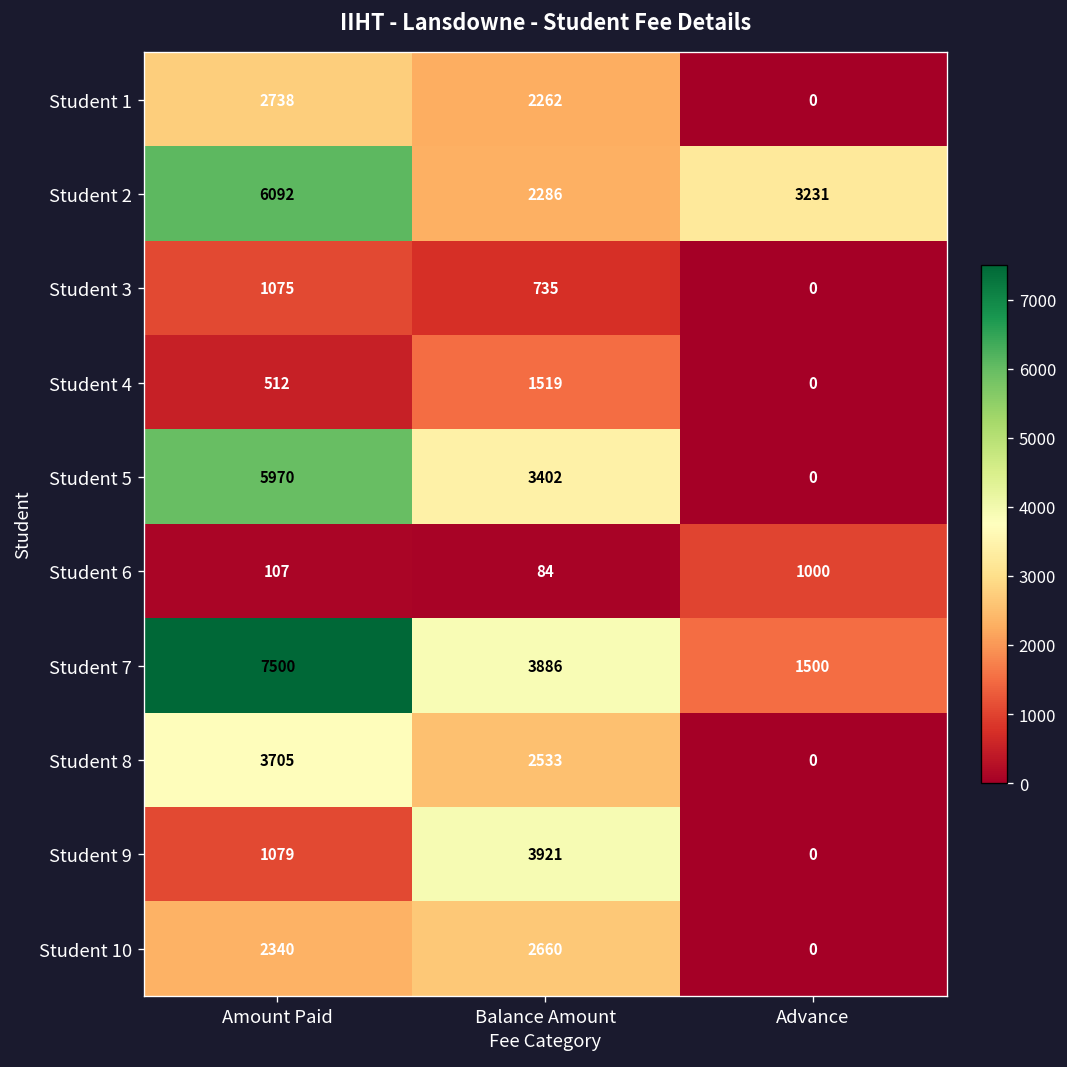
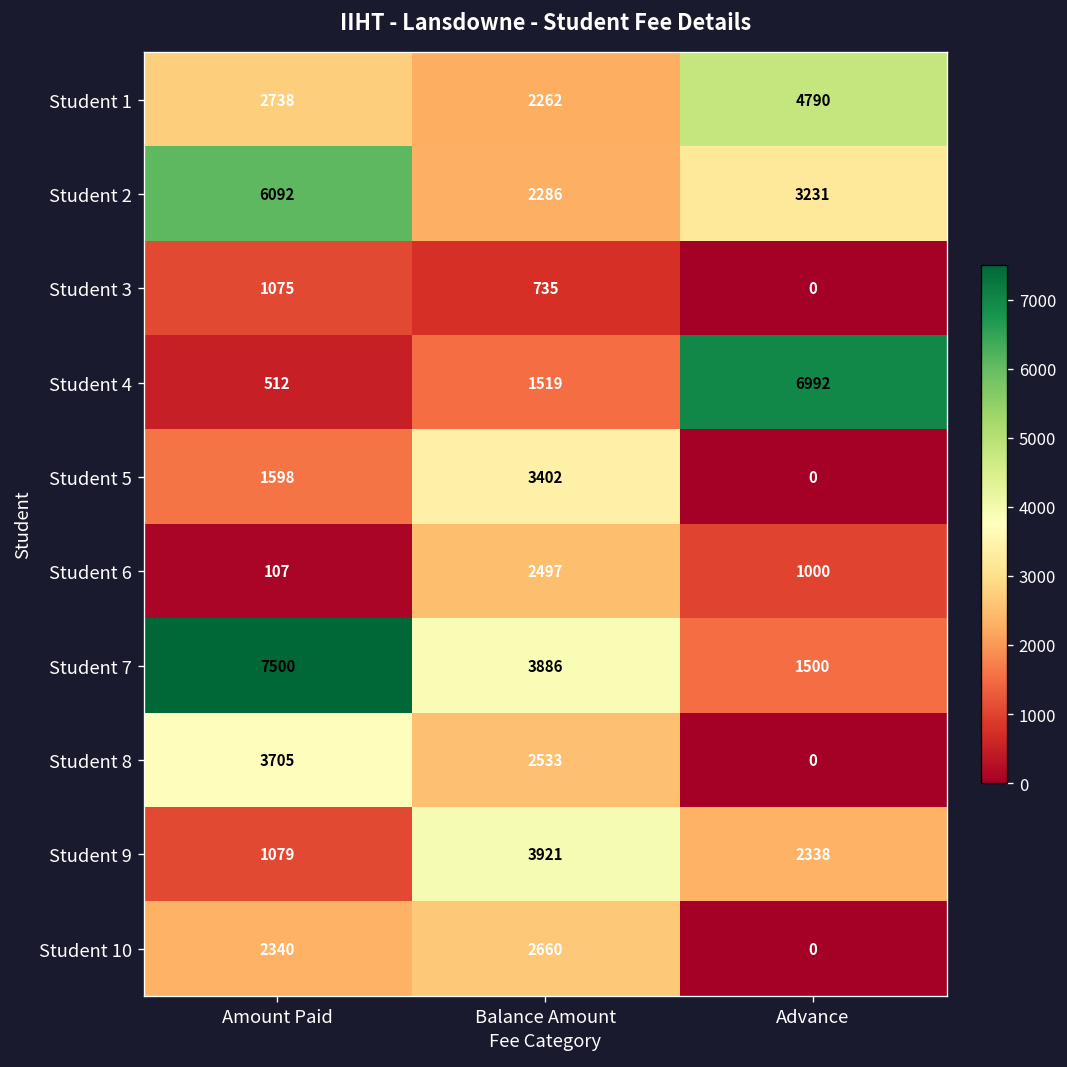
  {
    "Student 1": {
      "Amount Paid": 2738,
      "Balance Amount": 2262,
-     "Advance": 0
+     "Advance": 4790
    },
    "Student 2": {
      "Amount Paid": 6092,
      "Balance Amount": 2286,
      "Advance": 3231
    },
    "Student 3": {
      "Amount Paid": 1075,
      "Balance Amount": 735,
      "Advance": 0
    },
    "Student 4": {
      "Amount Paid": 512,
      "Balance Amount": 1519,
-     "Advance": 0
+     "Advance": 6992
    },
    "Student 5": {
-     "Amount Paid": 5970,
+     "Amount Paid": 1598,
      "Balance Amount": 3402,
      "Advance": 0
    },
    "Student 6": {
      "Amount Paid": 107,
-     "Balance Amount": 84,
+     "Balance Amount": 2497,
      "Advance": 1000
    },
    "Student 7": {
      "Amount Paid": 7500,
      "Balance Amount": 3886,
      "Advance": 1500
    },
    "Student 8": {
      "Amount Paid": 3705,
      "Balance Amount": 2533,
      "Advance": 0
    },
    "Student 9": {
      "Amount Paid": 1079,
      "Balance Amount": 3921,
-     "Advance": 0
+     "Advance": 2338
    },
    "Student 10": {
      "Amount Paid": 2340,
      "Balance Amount": 2660,
      "Advance": 0
    }
  }
